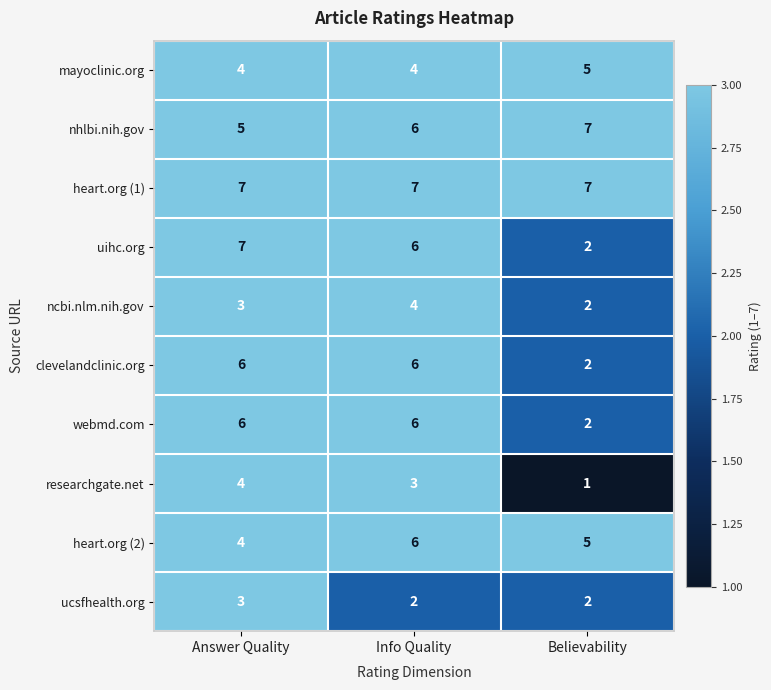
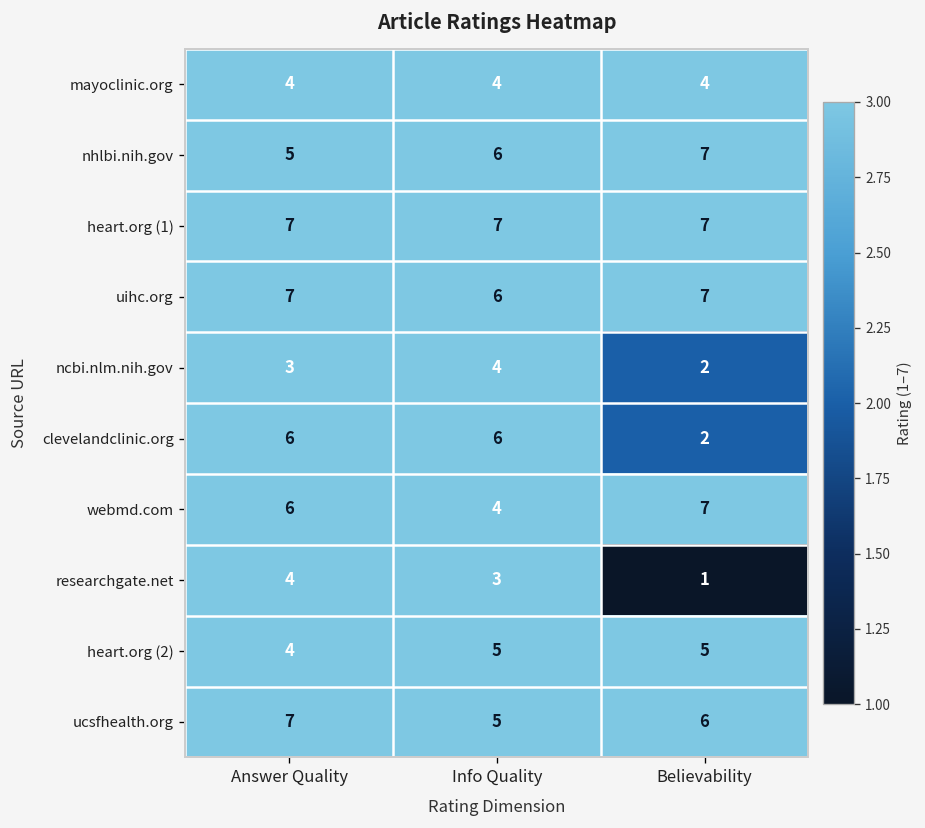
  {
    "mayoclinic.org": {
      "Answer Quality": 4,
      "Info Quality": 4,
-     "Believability": 5
+     "Believability": 4
    },
    "nhlbi.nih.gov": {
      "Answer Quality": 5,
      "Info Quality": 6,
      "Believability": 7
    },
    "heart.org (1)": {
      "Answer Quality": 7,
      "Info Quality": 7,
      "Believability": 7
    },
    "uihc.org": {
      "Answer Quality": 7,
      "Info Quality": 6,
-     "Believability": 2
+     "Believability": 7
    },
    "ncbi.nlm.nih.gov": {
      "Answer Quality": 3,
      "Info Quality": 4,
      "Believability": 2
    },
    "clevelandclinic.org": {
      "Answer Quality": 6,
      "Info Quality": 6,
      "Believability": 2
    },
    "webmd.com": {
      "Answer Quality": 6,
-     "Info Quality": 6,
-     "Believability": 2
+     "Info Quality": 4,
+     "Believability": 7
    },
    "researchgate.net": {
      "Answer Quality": 4,
      "Info Quality": 3,
      "Believability": 1
    },
    "heart.org (2)": {
      "Answer Quality": 4,
-     "Info Quality": 6,
+     "Info Quality": 5,
      "Believability": 5
    },
    "ucsfhealth.org": {
-     "Answer Quality": 3,
-     "Info Quality": 2,
-     "Believability": 2
+     "Answer Quality": 7,
+     "Info Quality": 5,
+     "Believability": 6
    }
  }
